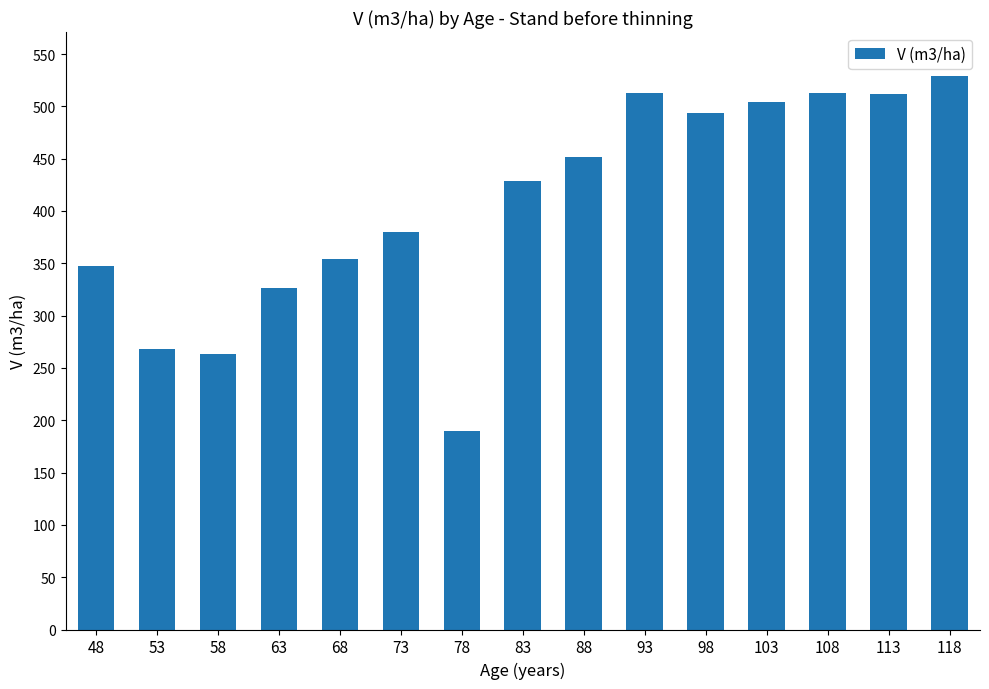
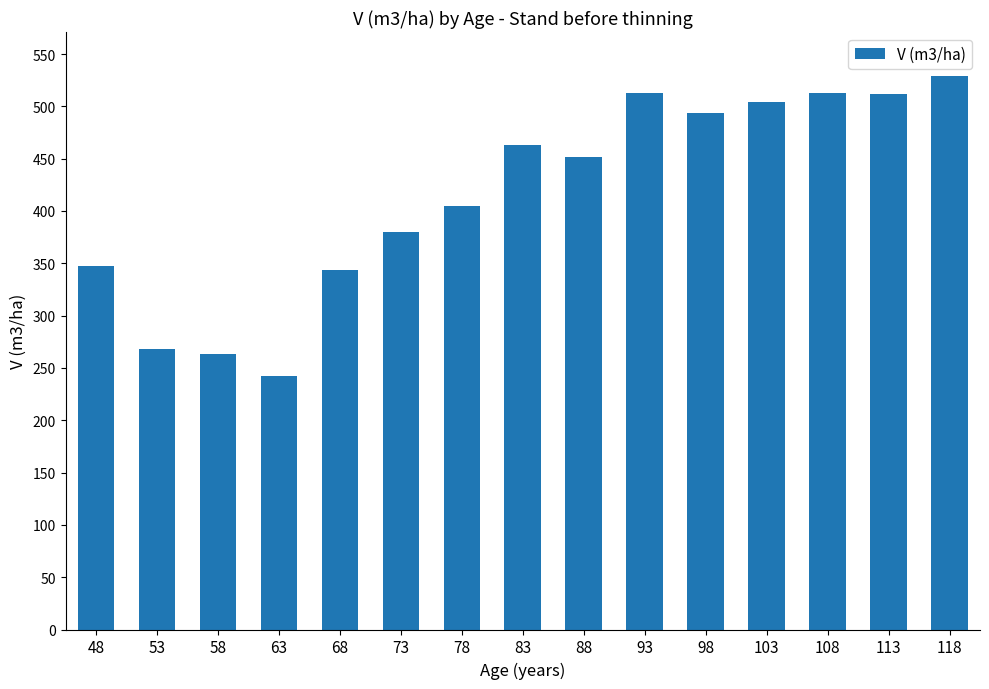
  {
    "48": 347,
    "53": 268,
    "58": 264,
-   "63": 327,
-   "68": 354,
+   "63": 242,
+   "68": 343,
    "73": 380,
-   "78": 189,
-   "83": 429,
+   "78": 405,
+   "83": 463,
    "88": 451,
    "93": 513,
    "98": 494,
    "103": 504,
    "108": 513,
    "113": 512,
    "118": 529
  }
